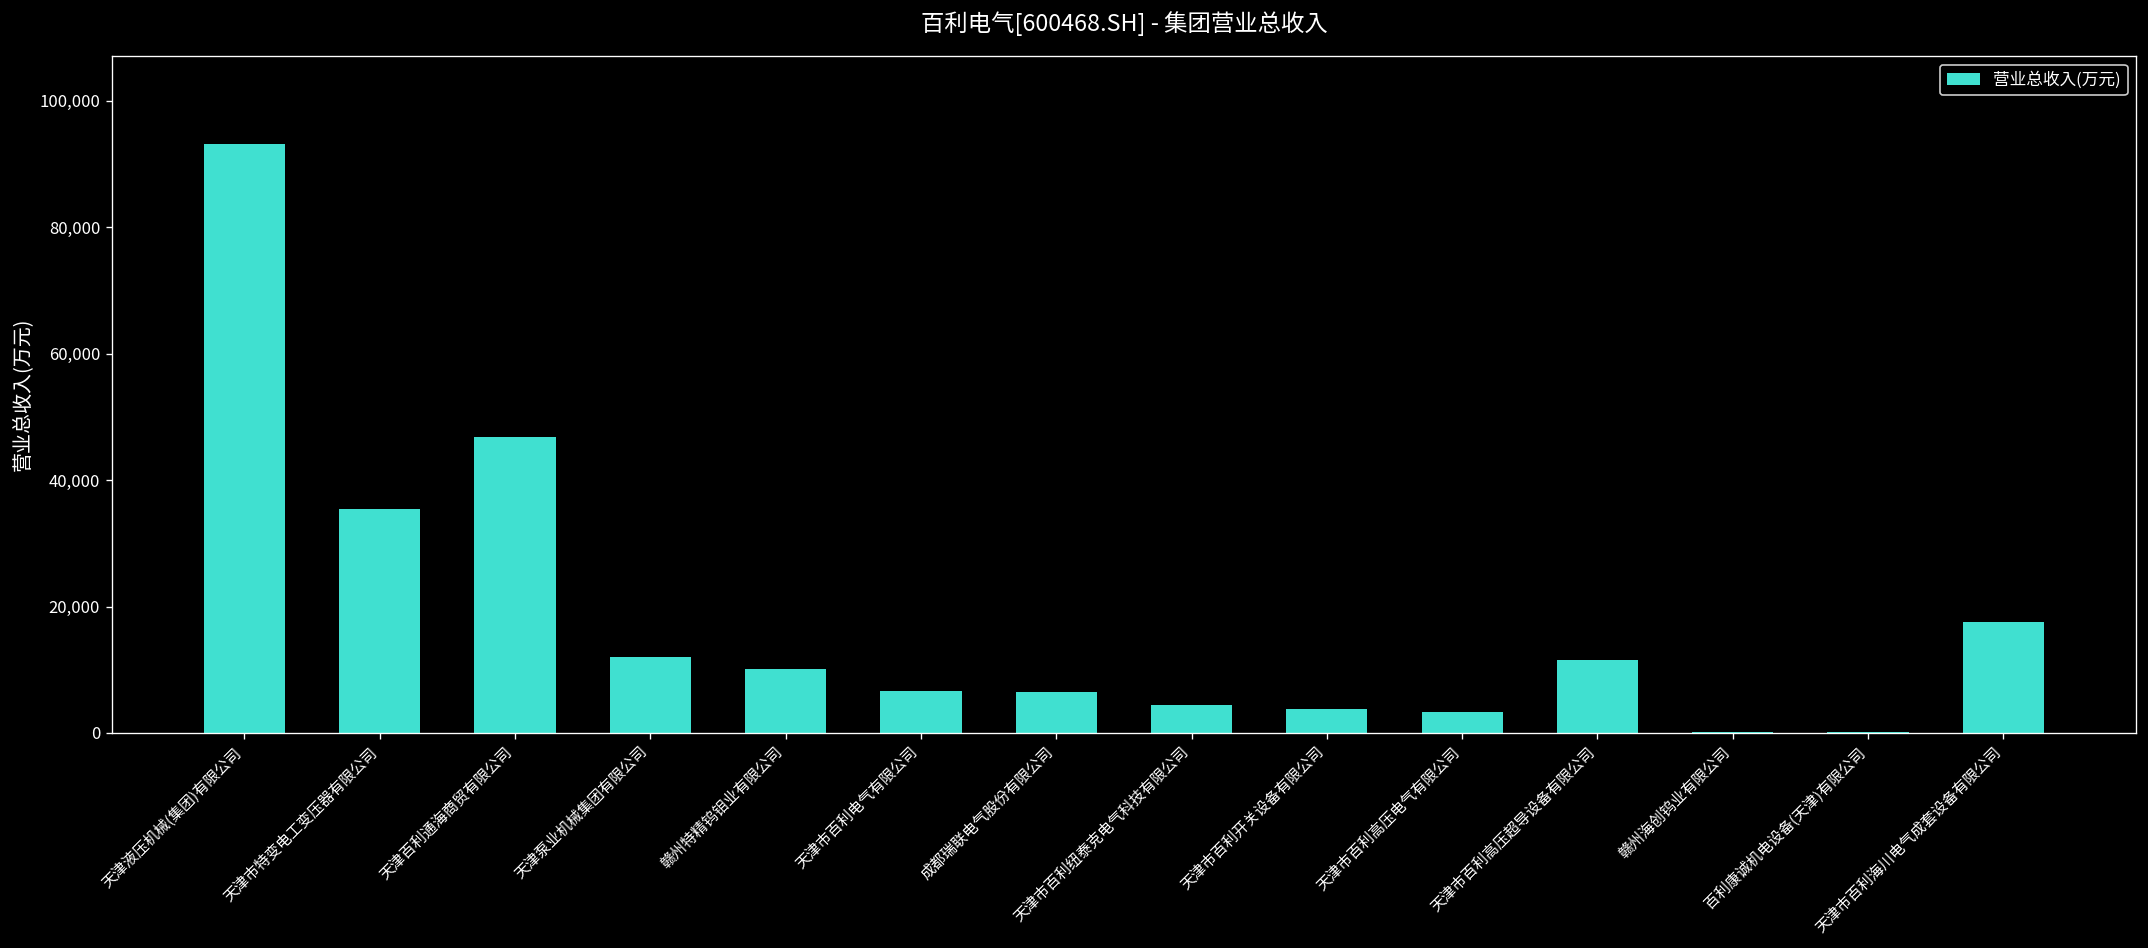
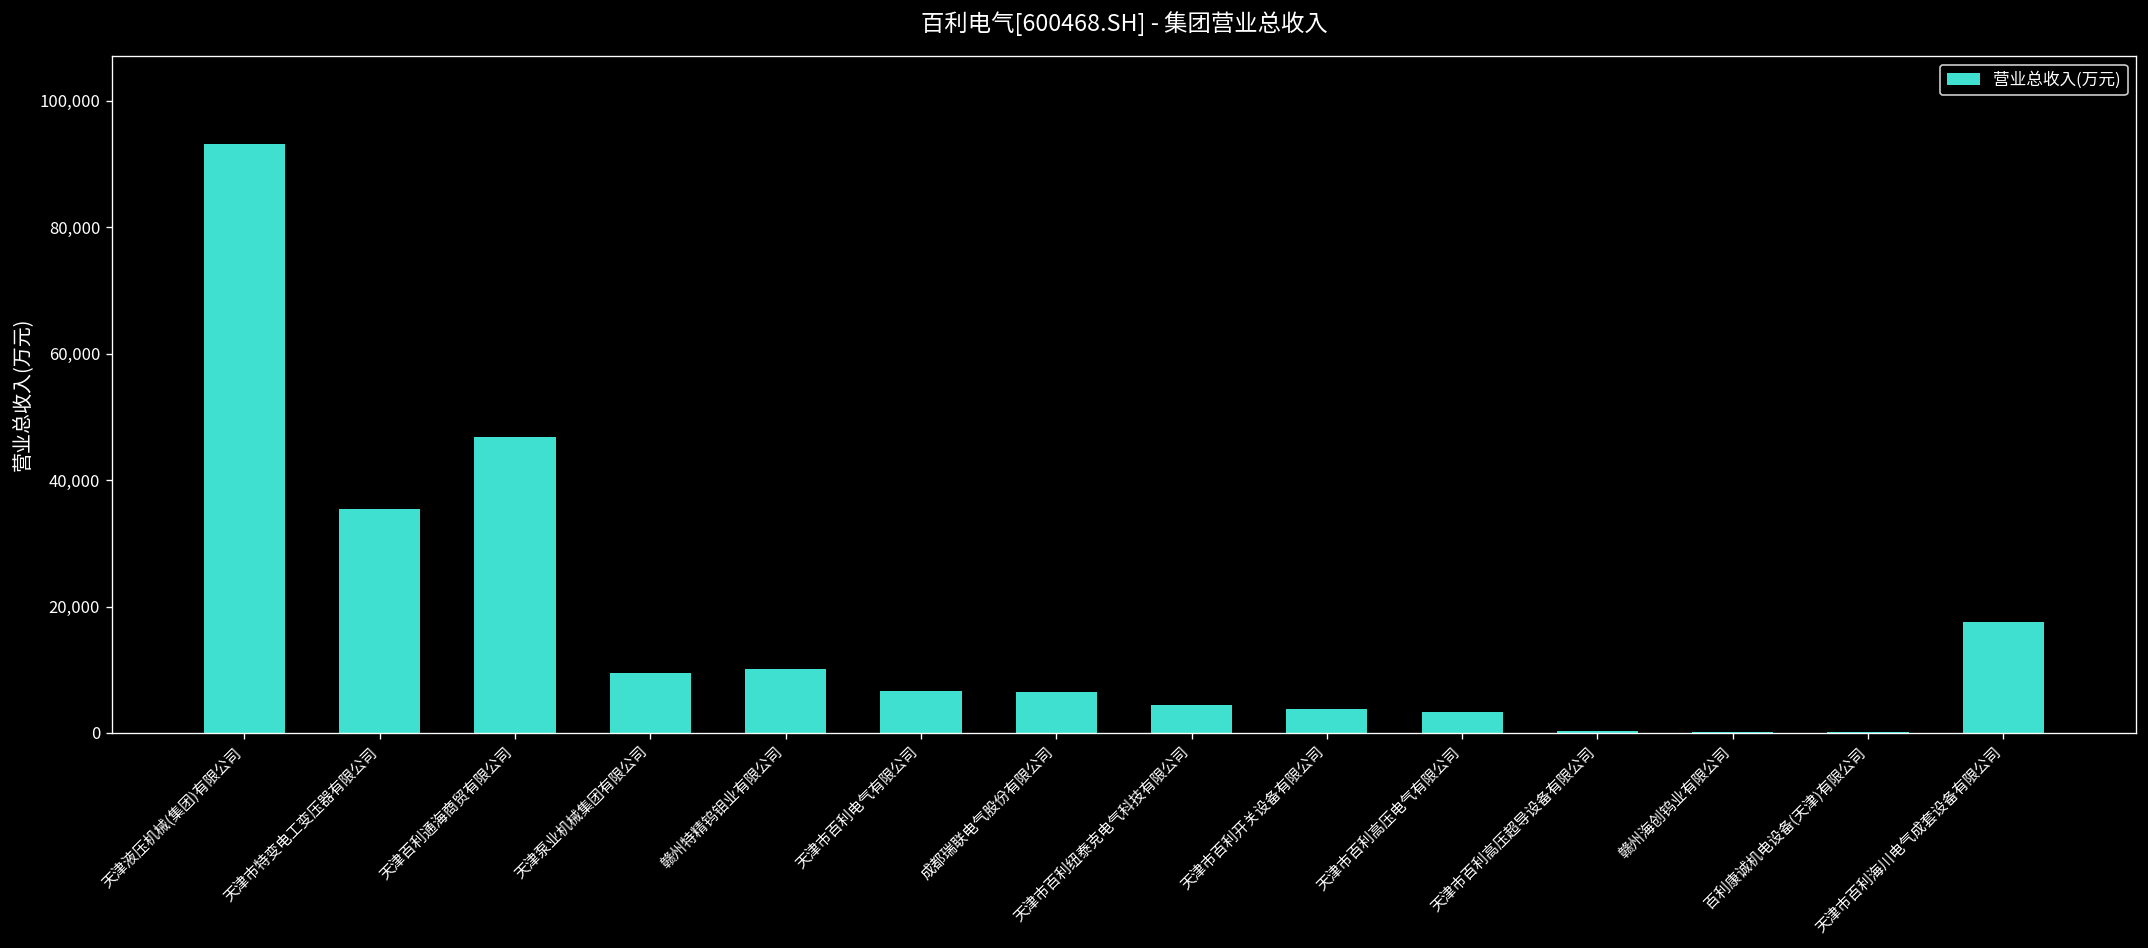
  {
    "天津液压机械(集团)有限公司": "93,000",
    "天津市特变电工变压器有限公司": "35,000",
    "天津百利通海商贸有限公司": "47,000",
-   "天津泵业机械集团有限公司": "12,000",
+   "天津泵业机械集团有限公司": "10,000",
    "赣州特精钨钼业有限公司": "10,000",
    "天津市百利电气有限公司": "7,000",
    "成都瑞联电气股份有限公司": "6,000",
    "天津市百利纽泰克电气科技有限公司": "4,000",
    "天津市百利开关设备有限公司": "4,000",
    "天津市百利高压电气有限公司": "3,000",
-   "天津市百利高压超导设备有限公司": "12,000",
+   "天津市百利高压超导设备有限公司": "0",
    "天津市百利海川电气成套设备有限公司": "18,000"
  }
